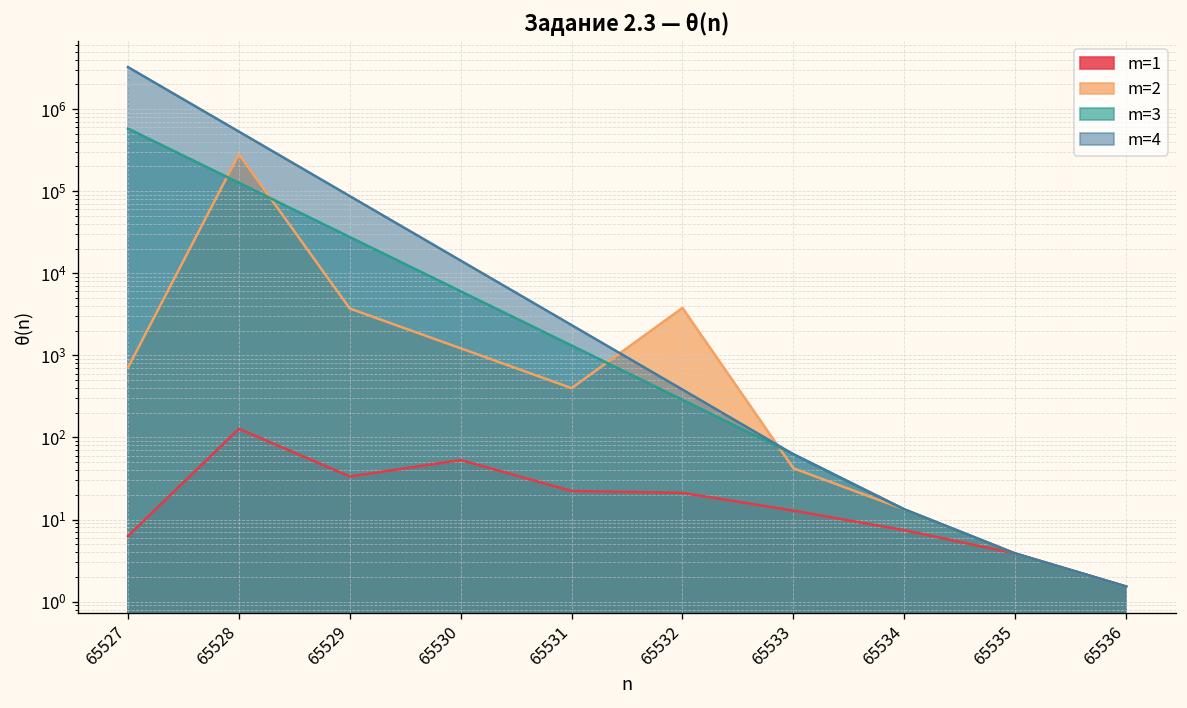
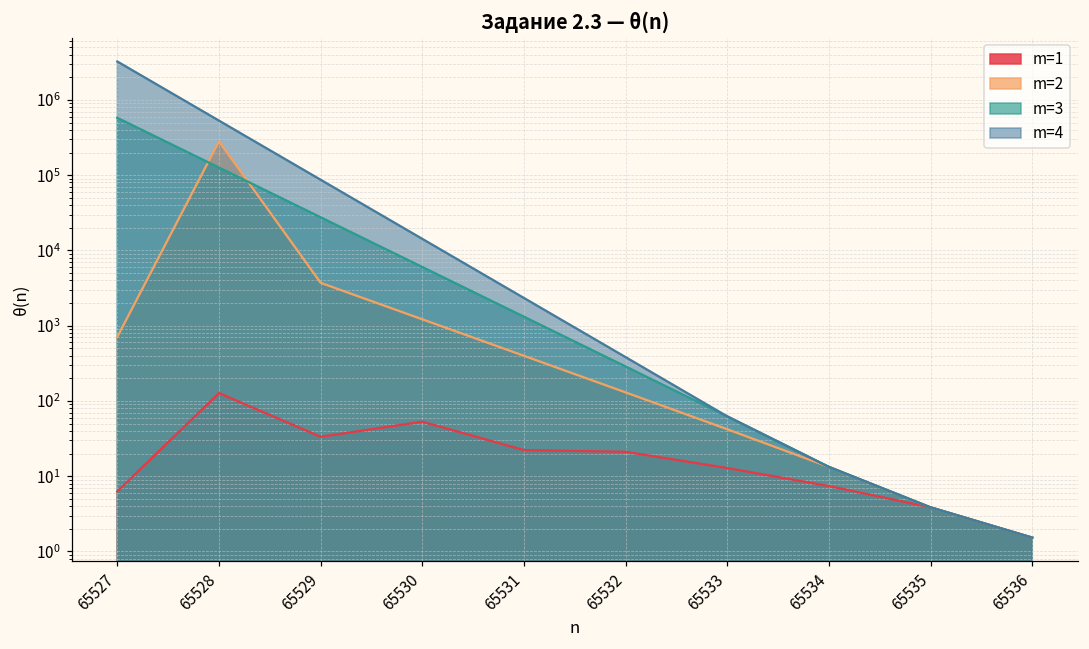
  {
    "m=1": {
      "65527": 6,
      "65528": 130,
      "65529": 30,
      "65530": 50,
      "65531": 22,
      "65532": 21,
      "65533": 13,
      "65534": 7
    },
    "m=2": {
      "65527": 700,
      "65528": 280000,
      "65529": 4000,
      "65530": 1200,
      "65531": 400,
-     "65532": 4000,
+     "65532": 130,
      "65533": 40
    }
  }
